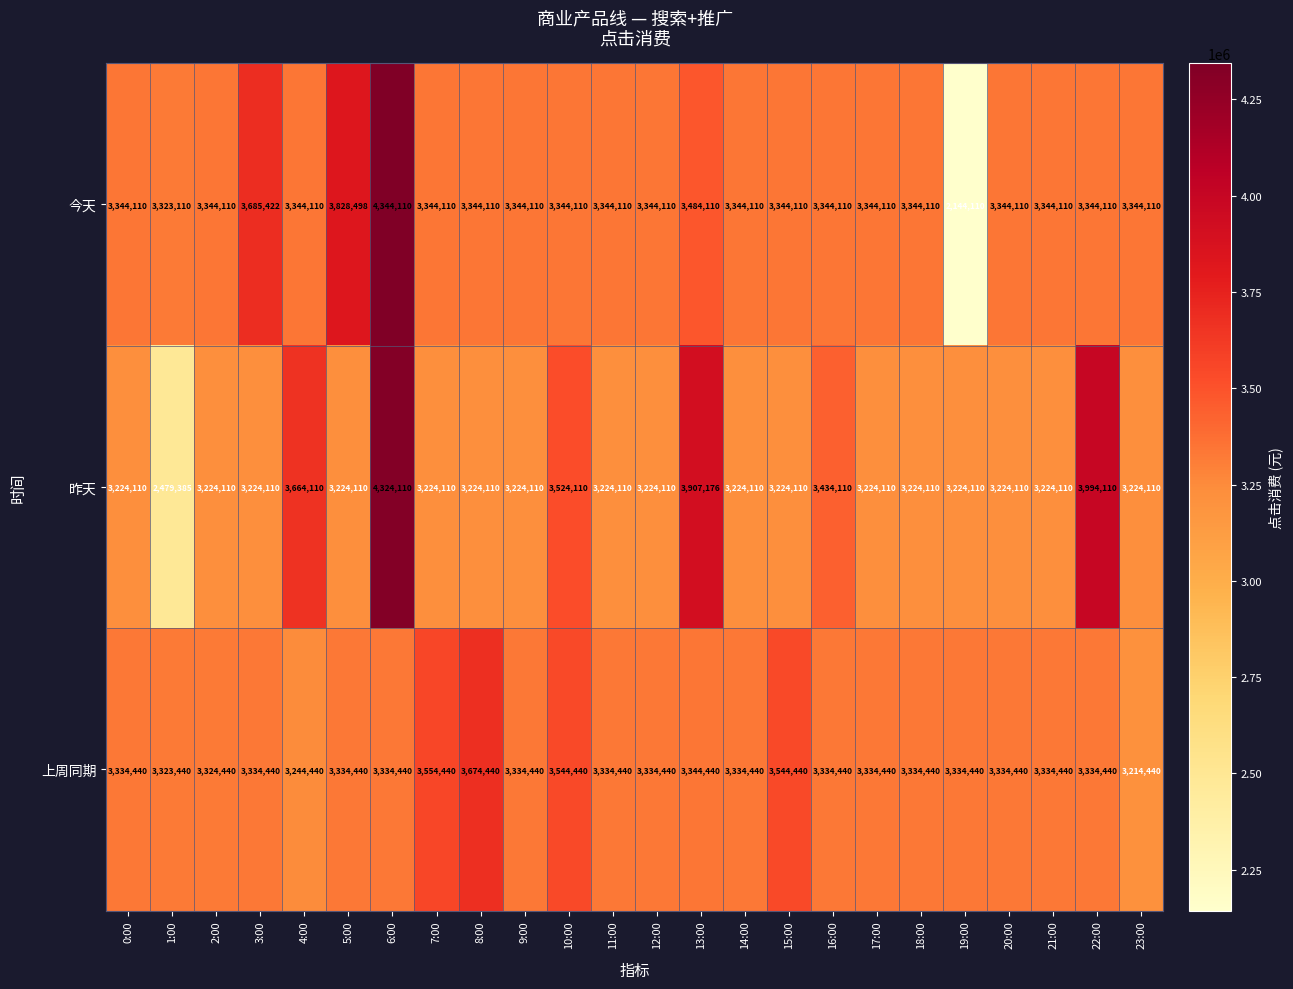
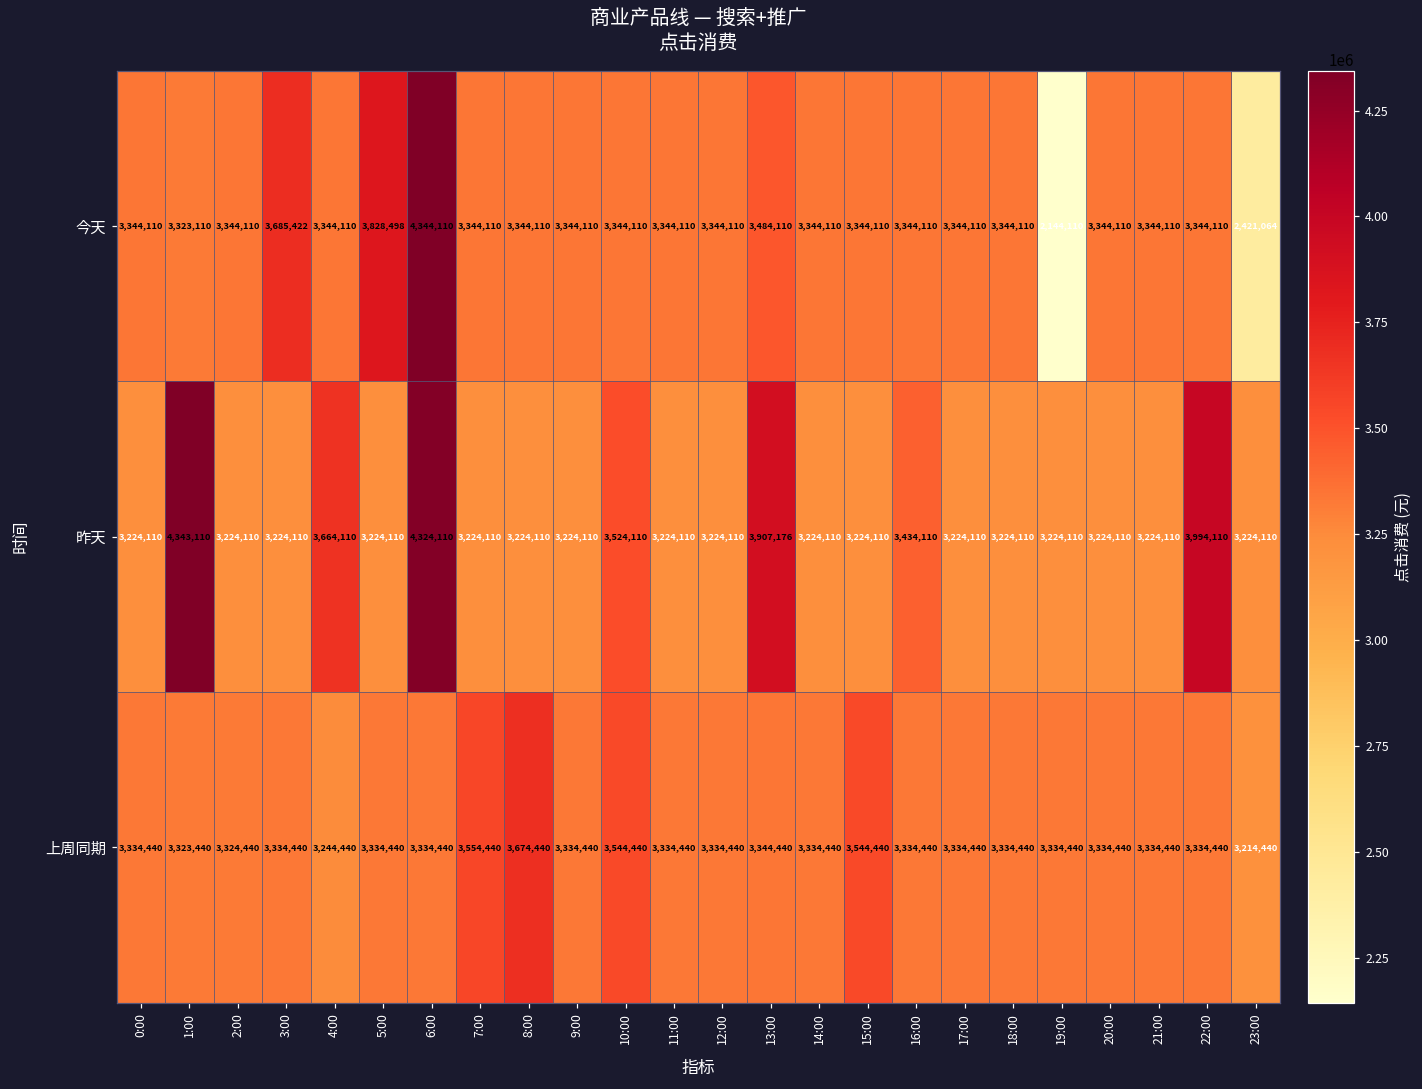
  {
    "今天": {
      "0:00": "3,344,110",
      "1:00": "3,323,110",
      "2:00": "3,344,110",
      "3:00": "3,685,422",
      "4:00": "3,344,110",
      "5:00": "3,828,498",
      "6:00": "4,344,110",
      "7:00": "3,344,110",
      "8:00": "3,344,110",
      "9:00": "3,344,110",
      "10:00": "3,344,110",
      "11:00": "3,344,110",
      "12:00": "3,344,110",
      "13:00": "3,484,110",
      "14:00": "3,344,110",
      "15:00": "3,344,110",
      "16:00": "3,344,110",
      "17:00": "3,344,110",
      "18:00": "3,344,110",
      "19:00": "2,144,110",
      "20:00": "3,344,110",
      "21:00": "3,344,110",
      "22:00": "3,344,110",
-     "23:00": "3,344,110"
+     "23:00": "2,421,064"
    },
    "昨天": {
      "0:00": "3,224,110",
-     "1:00": "2,479,385",
+     "1:00": "4,343,110",
      "2:00": "3,224,110",
      "3:00": "3,224,110",
      "4:00": "3,664,110",
      "5:00": "3,224,110",
      "6:00": "4,324,110",
      "7:00": "3,224,110",
      "8:00": "3,224,110",
      "9:00": "3,224,110",
      "10:00": "3,524,110",
      "11:00": "3,224,110",
      "12:00": "3,224,110",
      "13:00": "3,907,176",
      "14:00": "3,224,110",
      "15:00": "3,224,110",
      "16:00": "3,434,110",
      "17:00": "3,224,110",
      "18:00": "3,224,110",
      "19:00": "3,224,110",
      "20:00": "3,224,110",
      "21:00": "3,224,110",
      "22:00": "3,994,110",
      "23:00": "3,224,110"
    },
    "上周同期": {
      "0:00": "3,334,440",
      "1:00": "3,323,440",
      "2:00": "3,324,440",
      "3:00": "3,334,440",
      "4:00": "3,244,440",
      "5:00": "3,334,440",
      "6:00": "3,334,440",
      "7:00": "3,554,440",
      "8:00": "3,674,440",
      "9:00": "3,334,440",
      "10:00": "3,544,440",
      "11:00": "3,334,440",
      "12:00": "3,334,440",
      "13:00": "3,344,440",
      "14:00": "3,334,440",
      "15:00": "3,544,440",
      "16:00": "3,334,440",
      "17:00": "3,334,440",
      "18:00": "3,334,440",
      "19:00": "3,334,440",
      "20:00": "3,334,440",
      "21:00": "3,334,440",
      "22:00": "3,334,440",
      "23:00": "3,214,440"
    }
  }
